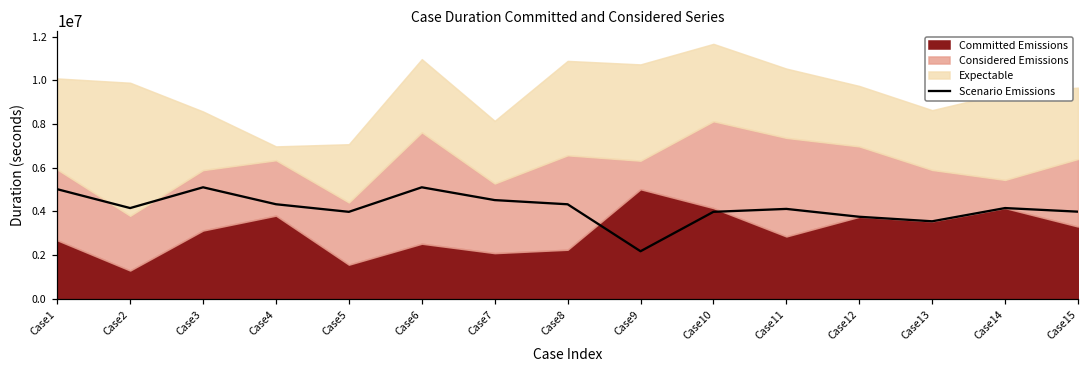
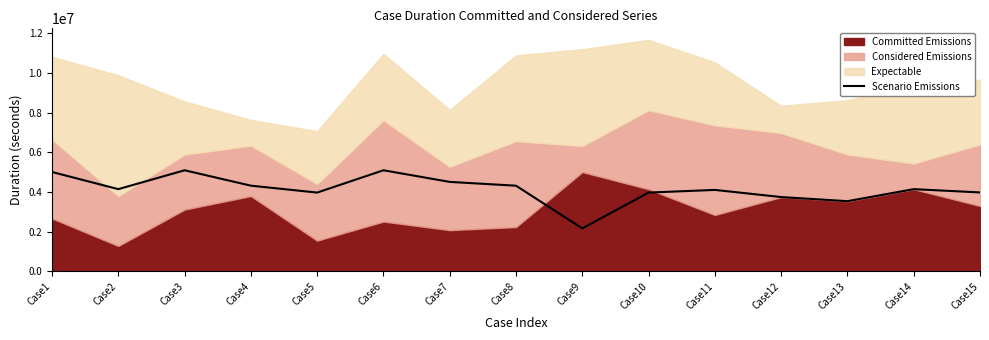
  {
    "Scenario Emissions": {
      "Case1": 5000000,
      "Case2": 4100000,
      "Case3": 5100000,
      "Case4": 4300000,
      "Case5": 4000000,
      "Case6": 5100000,
      "Case7": 4500000,
      "Case8": 4300000,
      "Case9": 2200000,
      "Case10": 4000000,
      "Case11": 4100000,
      "Case15": 4000000
    },
    "Committed Emissions": {
      "Case1": 2700000,
      "Case2": 1300000,
      "Case3": 3100000,
      "Case4": 3800000,
      "Case5": 1600000,
      "Case6": 2500000,
      "Case7": 2100000,
      "Case8": 2200000,
      "Case9": 5000000,
      "Case10": 4100000,
      "Case11": 2800000,
      "Case15": 3300000
    },
    "Considered Emissions": {
-     "Case1": 3200000,
+     "Case1": 4000000,
      "Case2": 2500000,
      "Case3": 2800000,
      "Case4": 2500000,
      "Case5": 2800000,
      "Case6": 5100000,
      "Case7": 3200000,
      "Case8": 4300000,
      "Case9": 1300000,
      "Case10": 4000000,
      "Case11": 4500000,
      "Case12": 3200000,
      "Case13": 2400000,
      "Case14": 1300000,
      "Case15": 3100000
    },
    "Expectable": {
      "Case1": 4200000,
      "Case2": 6100000,
      "Case3": 2700000,
-     "Case4": 600000,
+     "Case4": 1300000,
      "Case5": 2700000,
      "Case6": 3300000,
      "Case7": 2900000,
      "Case8": 4300000,
-     "Case9": 4400000,
+     "Case9": 4900000,
      "Case10": 3500000,
      "Case11": 3200000,
-     "Case12": 2800000,
+     "Case12": 1400000,
      "Case13": 2700000,
      "Case15": 3300000
    }
  }
